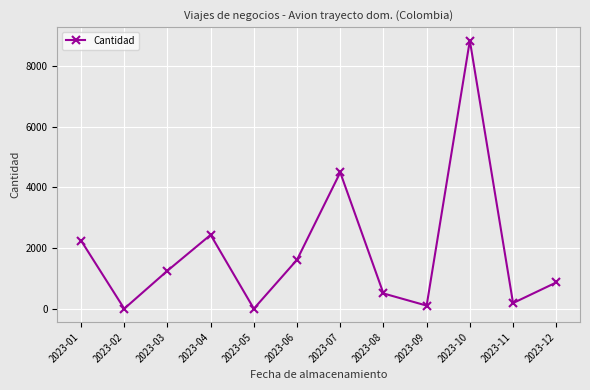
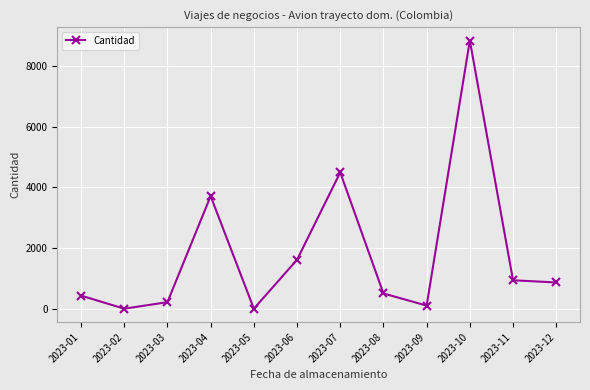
  {
-   "2023-01": 2200,
+   "2023-01": 400,
    "2023-02": 0,
-   "2023-03": 1300,
-   "2023-04": 2400,
+   "2023-03": 200,
+   "2023-04": 3700,
    "2023-05": 0,
    "2023-06": 1600,
    "2023-07": 4500,
    "2023-08": 500,
    "2023-09": 100,
    "2023-10": 8800,
-   "2023-11": 200,
+   "2023-11": 900,
    "2023-12": 900
  }
